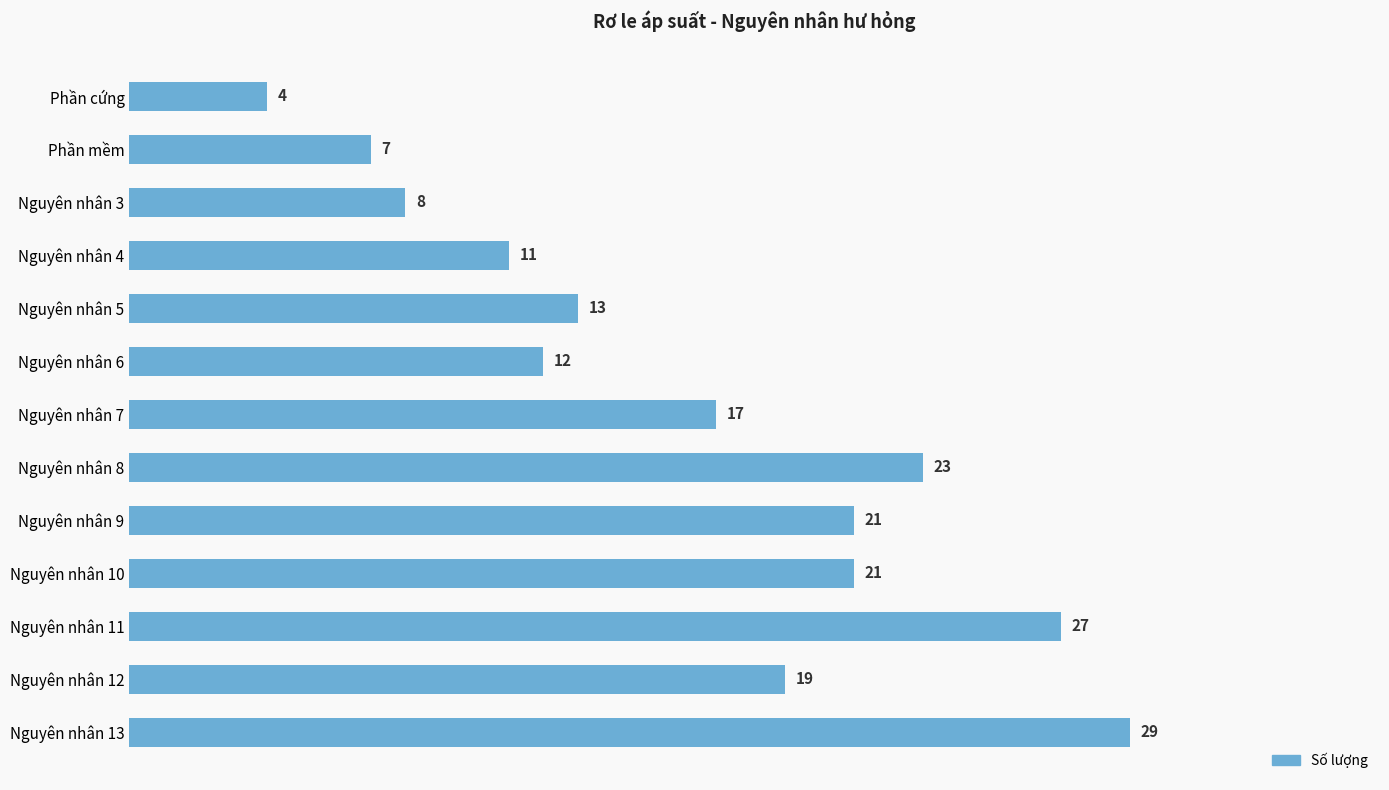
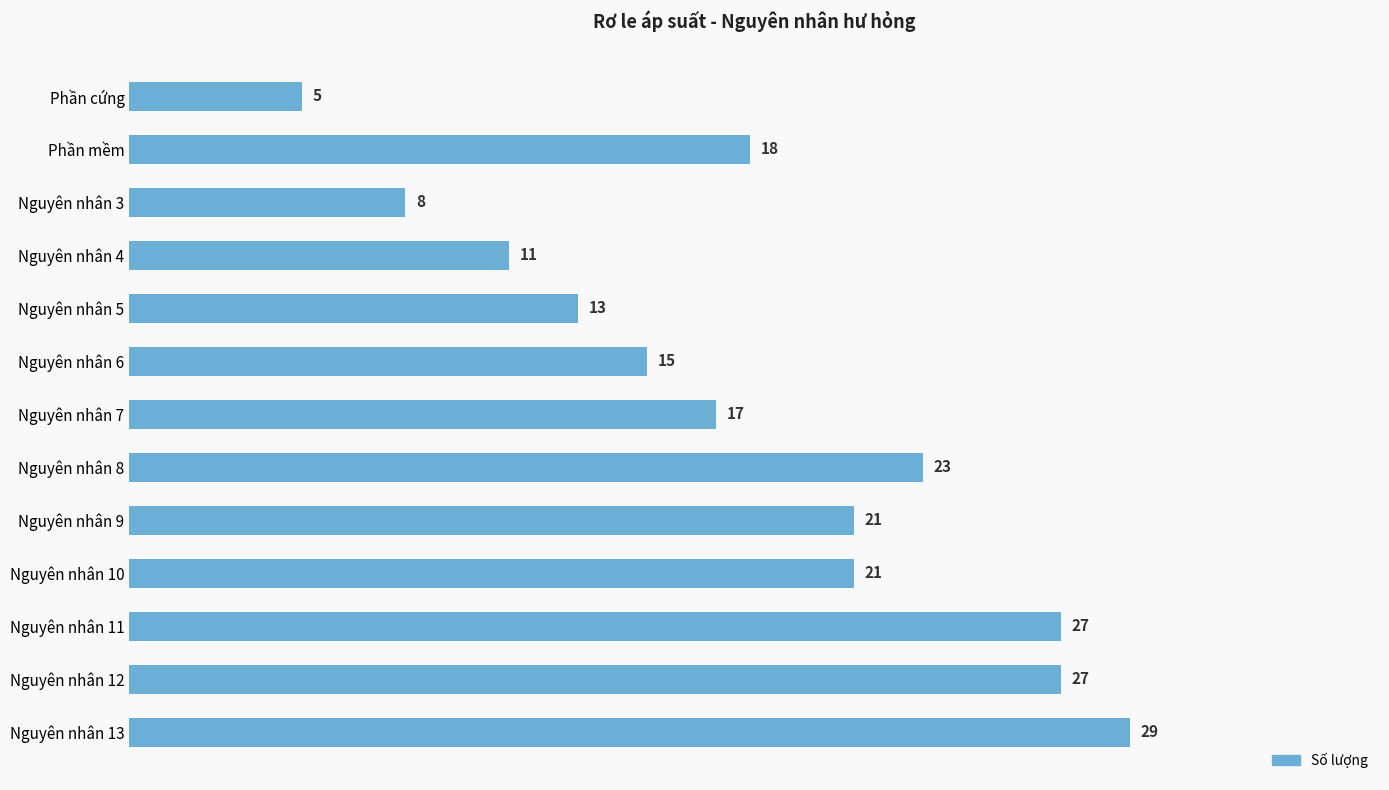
  {
-   "Phần cứng": 4,
-   "Phần mềm": 7,
+   "Phần cứng": 5,
+   "Phần mềm": 18,
    "Nguyên nhân 3": 8,
    "Nguyên nhân 4": 11,
    "Nguyên nhân 5": 13,
-   "Nguyên nhân 6": 12,
+   "Nguyên nhân 6": 15,
    "Nguyên nhân 7": 17,
    "Nguyên nhân 8": 23,
    "Nguyên nhân 9": 21,
    "Nguyên nhân 10": 21,
    "Nguyên nhân 11": 27,
-   "Nguyên nhân 12": 19,
+   "Nguyên nhân 12": 27,
    "Nguyên nhân 13": 29
  }
